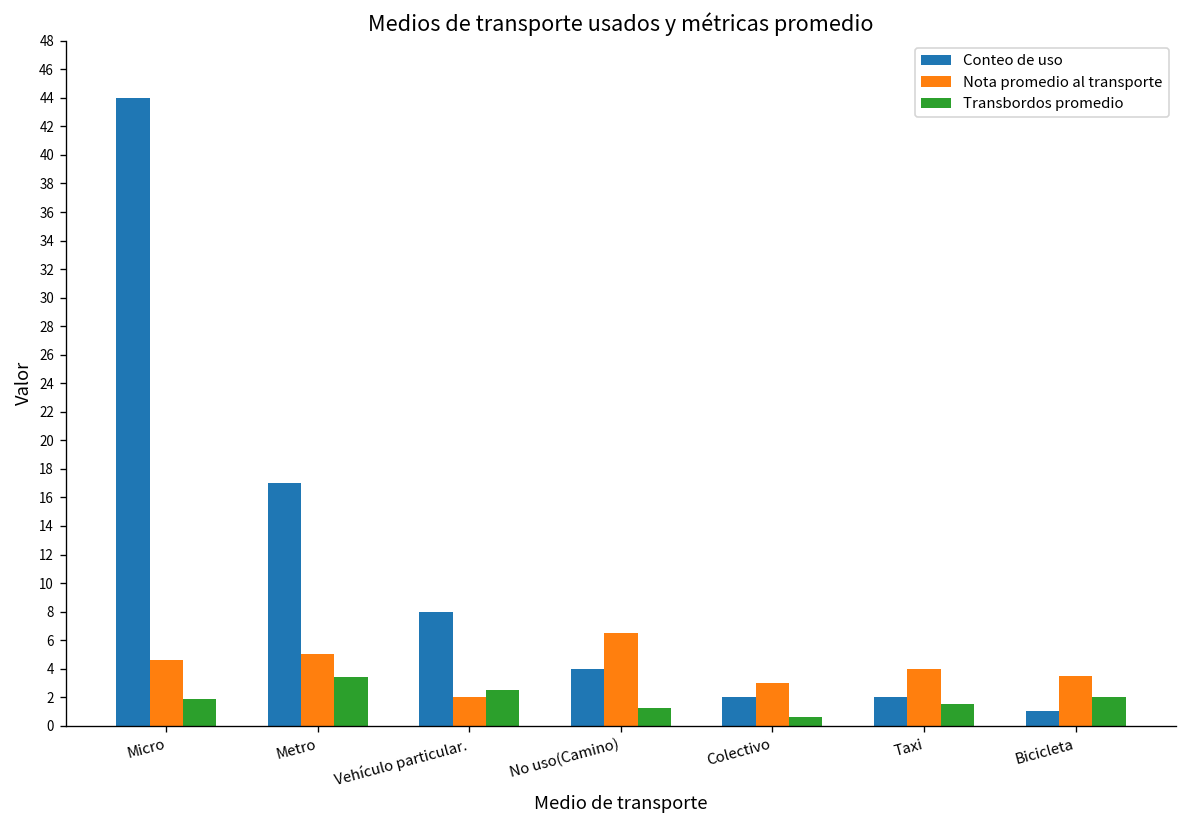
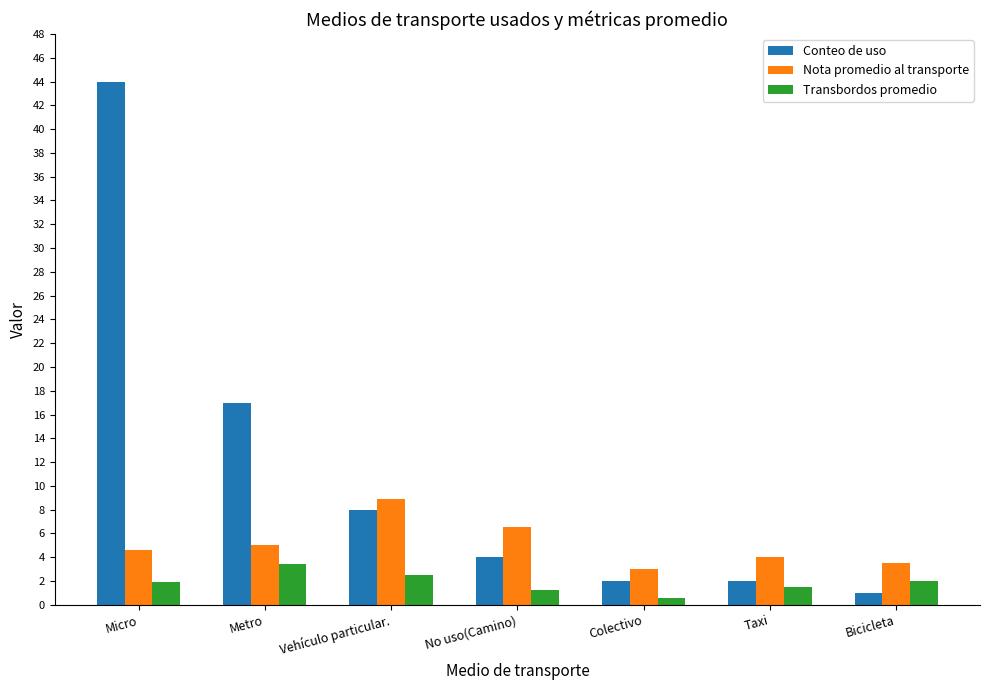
  {
    "Conteo de uso": {
      "Micro": 44.0,
      "Metro": 17.0,
      "Vehículo particular.": 8.0,
      "No uso(Camino)": 4.0,
      "Colectivo": 2.0,
      "Taxi": 2.0,
      "Bicicleta": 1.0
    },
    "Nota promedio al transporte": {
      "Micro": 4.6,
      "Metro": 5.0,
-     "Vehículo particular.": 2.0,
+     "Vehículo particular.": 8.9,
      "No uso(Camino)": 6.5,
      "Colectivo": 3.0,
      "Taxi": 4.0,
      "Bicicleta": 3.5
    },
    "Transbordos promedio": {
      "Micro": 1.9,
      "Metro": 3.4,
      "Vehículo particular.": 2.5,
      "No uso(Camino)": 1.3,
      "Colectivo": 0.6,
      "Taxi": 1.5,
      "Bicicleta": 2.0
    }
  }
